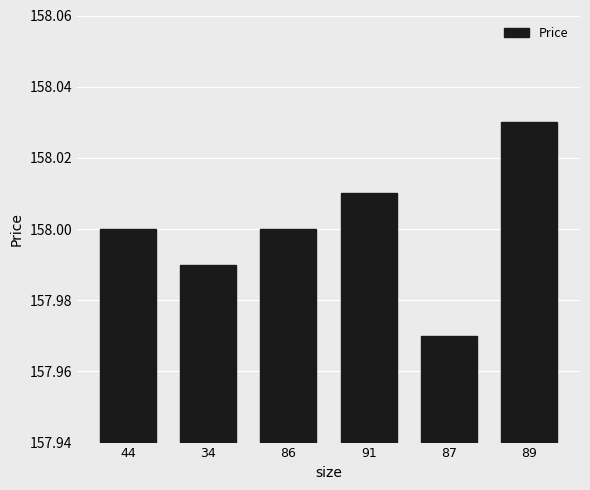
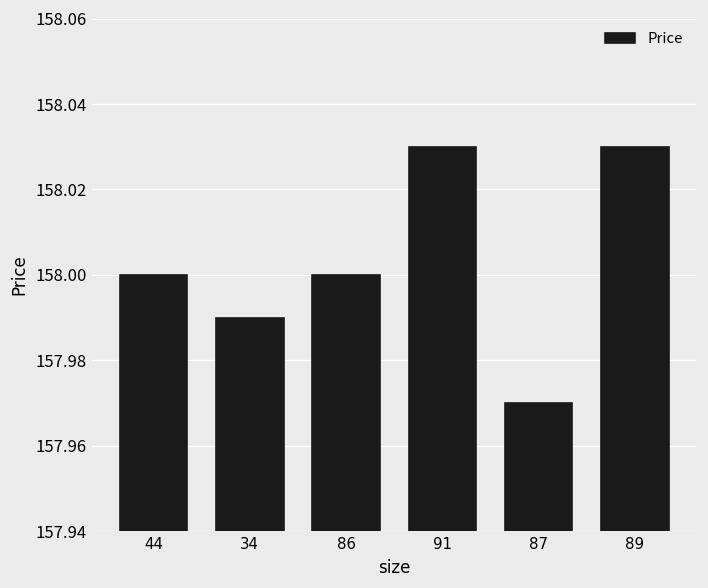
  {
    "44": 158.00,
    "34": 157.99,
    "86": 158.00,
-   "91": 158.01,
+   "91": 158.03,
    "87": 157.97,
    "89": 158.03
  }
